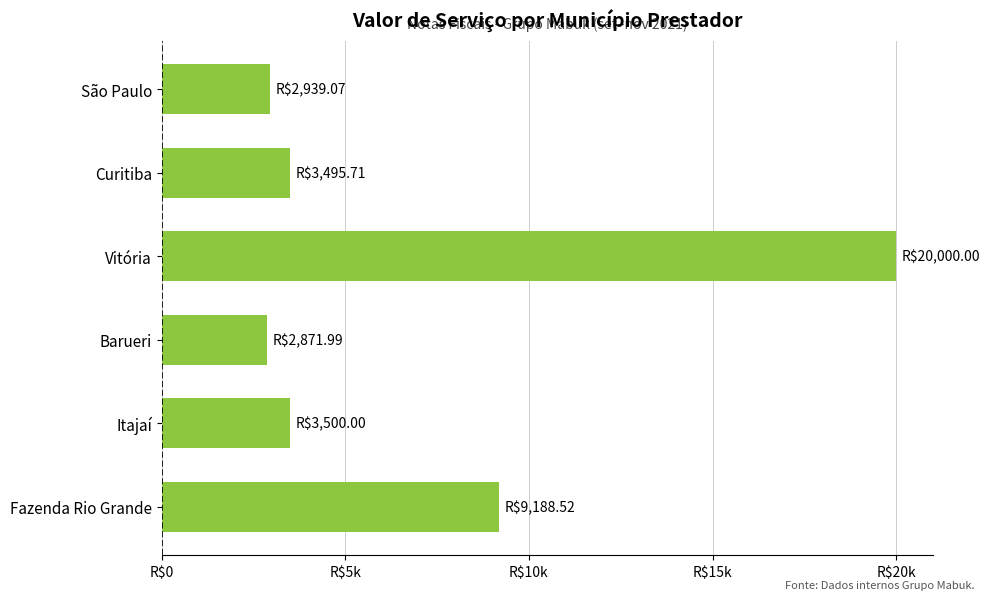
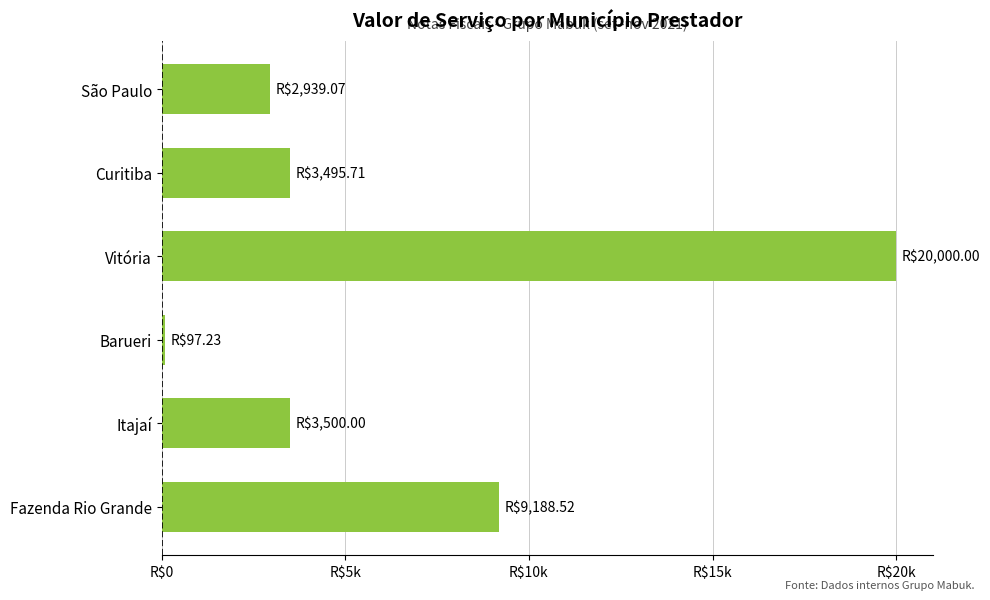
  {
    "São Paulo": "$2,939.07",
    "Curitiba": "$3,495.71",
    "Vitória": "$20,000.00",
-   "Barueri": "$2,871.99",
+   "Barueri": "$97.23",
    "Itajaí": "$3,500.00",
    "Fazenda Rio Grande": "$9,188.52"
  }
